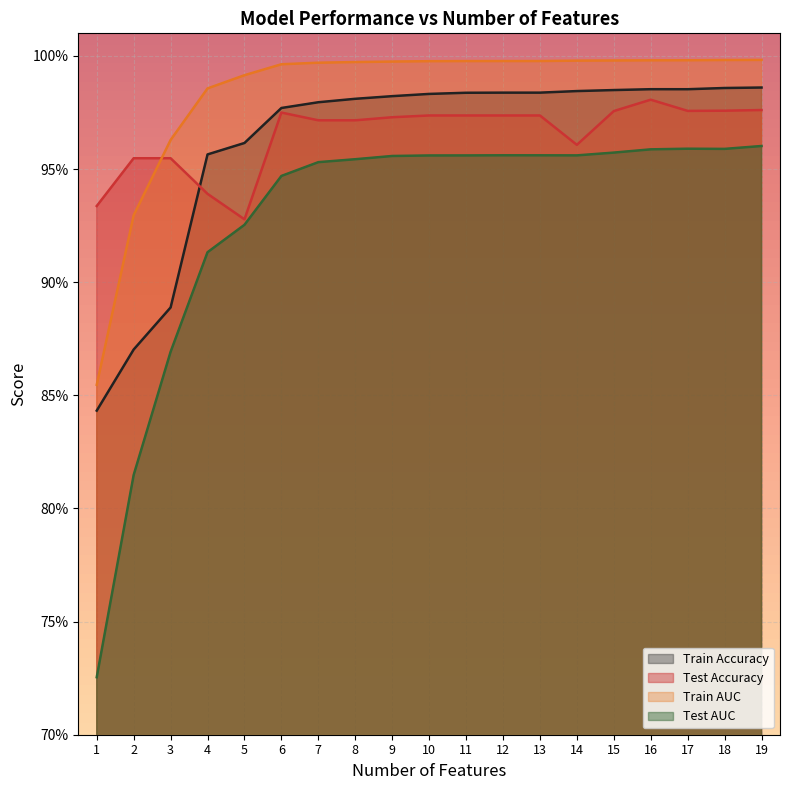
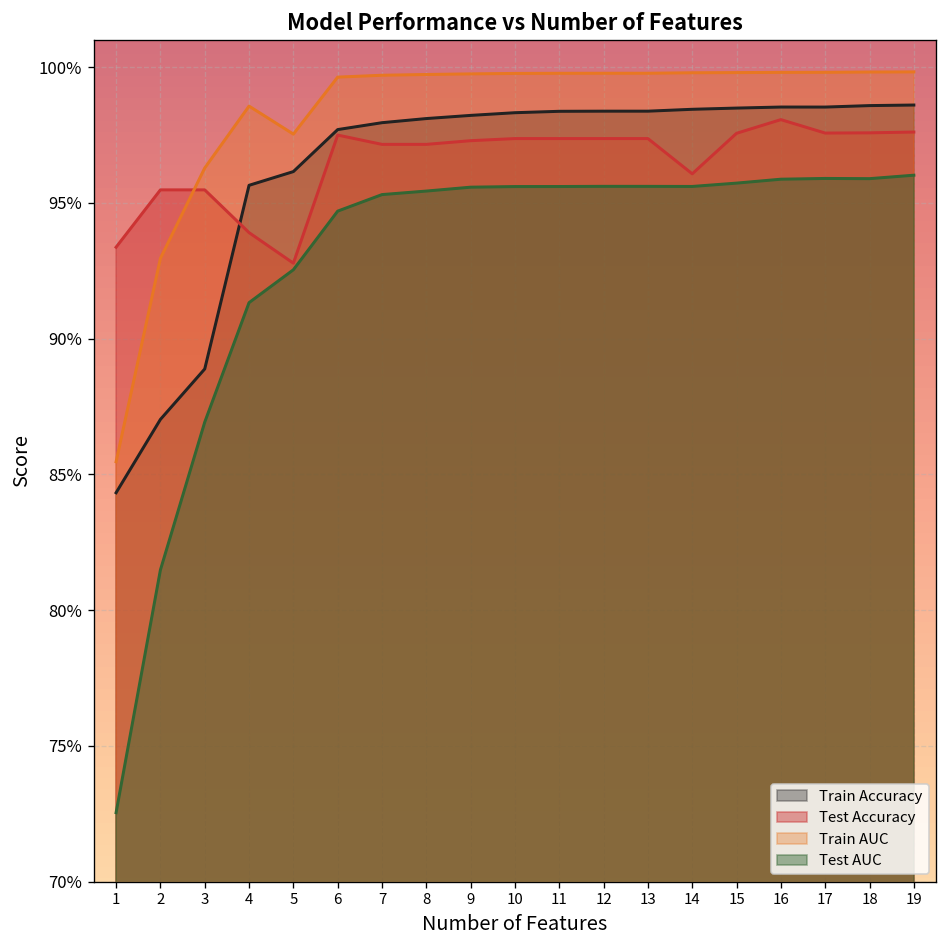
  {
    "Test Accuracy": {
      "1": "93.4%",
      "2": "95.5%",
      "3": "95.5%",
      "4": "93.9%",
      "5": "92.8%",
      "6": "97.5%",
      "7": "97.2%",
      "8": "97.2%",
      "9": "97.3%",
      "10": "97.4%",
      "11": "97.4%",
      "12": "97.4%",
      "13": "97.4%",
      "14": "96.1%",
      "15": "97.6%",
      "16": "98.1%",
      "17": "97.6%",
      "18": "97.6%",
      "19": "97.6%"
    },
    "Train AUC": {
      "1": "85.5%",
      "2": "93.0%",
      "3": "96.3%",
      "4": "98.6%",
-     "5": "99.1%",
+     "5": "97.5%",
      "6": "99.6%",
      "7": "99.7%",
      "8": "99.7%",
      "9": "99.8%",
      "10": "99.8%",
      "11": "99.8%",
      "12": "99.8%",
      "13": "99.8%",
      "14": "99.8%",
      "15": "99.8%",
      "16": "99.8%",
      "17": "99.8%",
      "18": "99.8%",
      "19": "99.8%"
    }
  }
